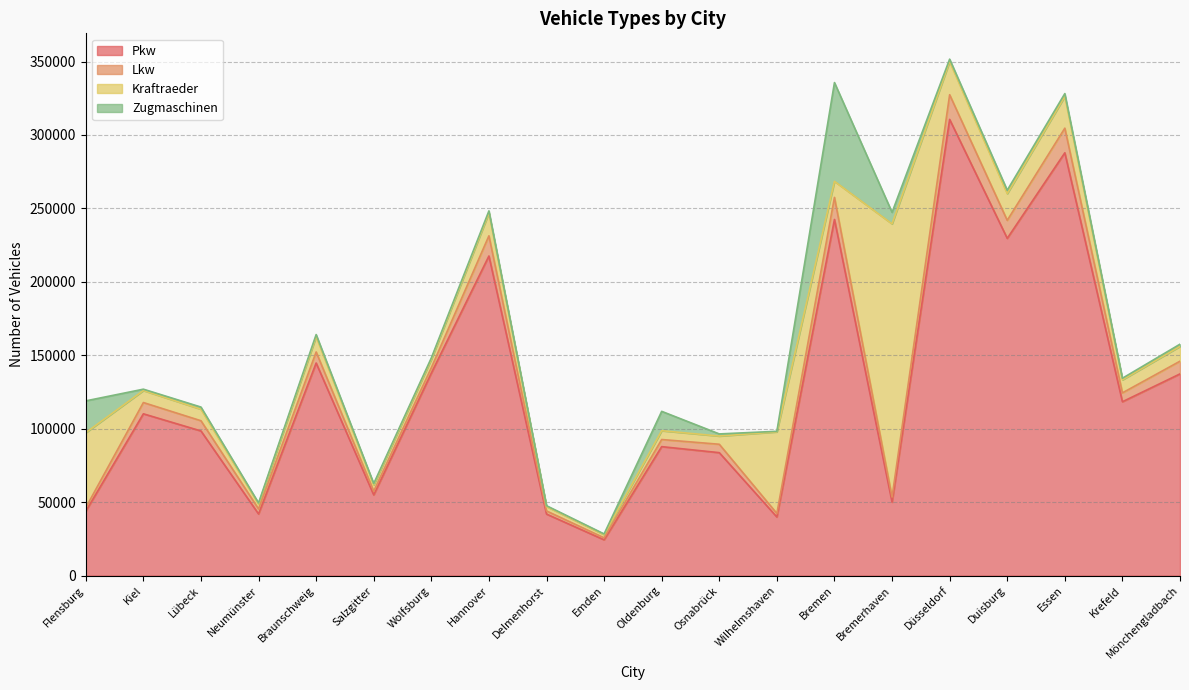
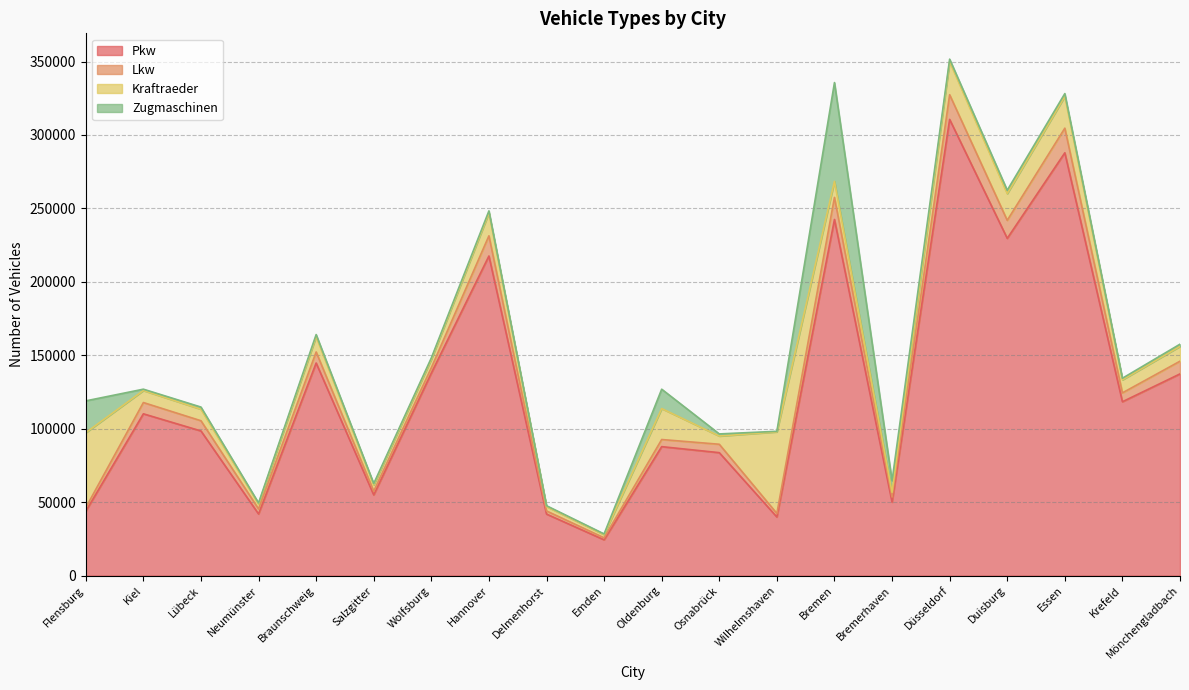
  {
    "Kraftraeder": {
      "Flensburg": 51000,
-     "Oldenburg": 6000,
+     "Oldenburg": 21000,
      "Bremen": 11000,
-     "Bremerhaven": 186000,
+     "Bremerhaven": 3000,
      "Duisburg": 18000,
      "Essen": 22000
    },
    "Zugmaschinen": {
      "Flensburg": 22000,
      "Oldenburg": 13000,
      "Bremen": 67000,
      "Bremerhaven": 8000,
      "Duisburg": 2000,
      "Essen": 2000
    }
  }
